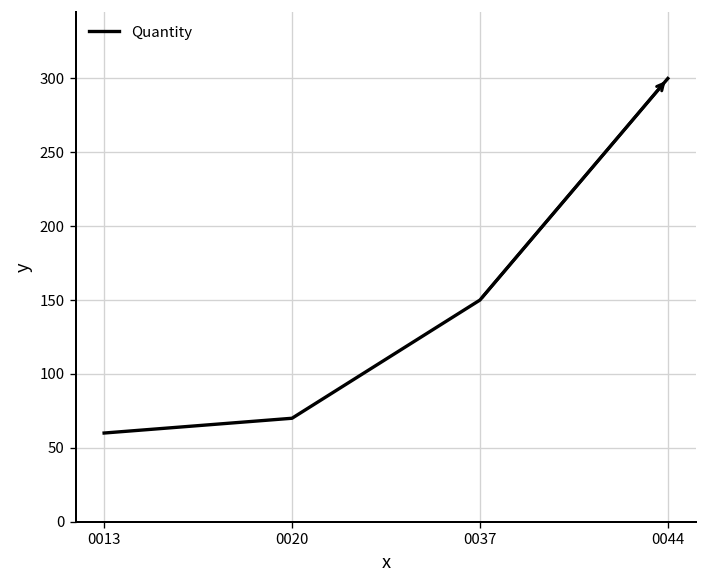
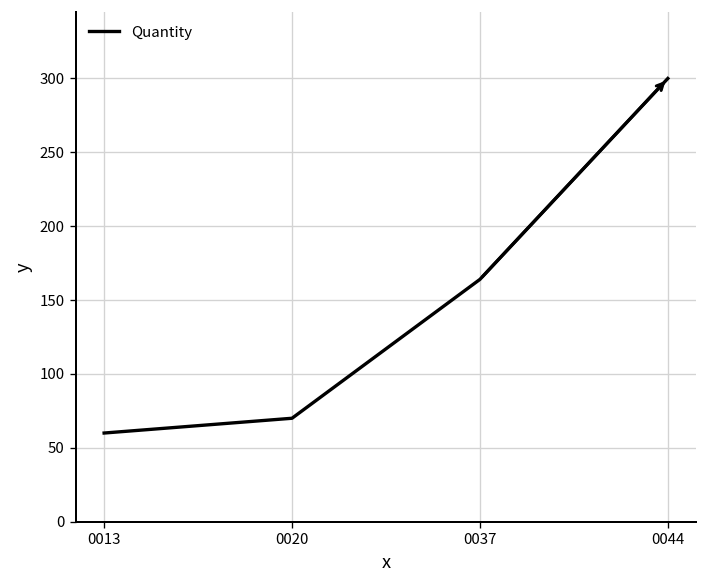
  {
    "0013": 60,
    "0020": 70,
-   "0037": 150,
+   "0037": 164,
    "0044": 300
  }
